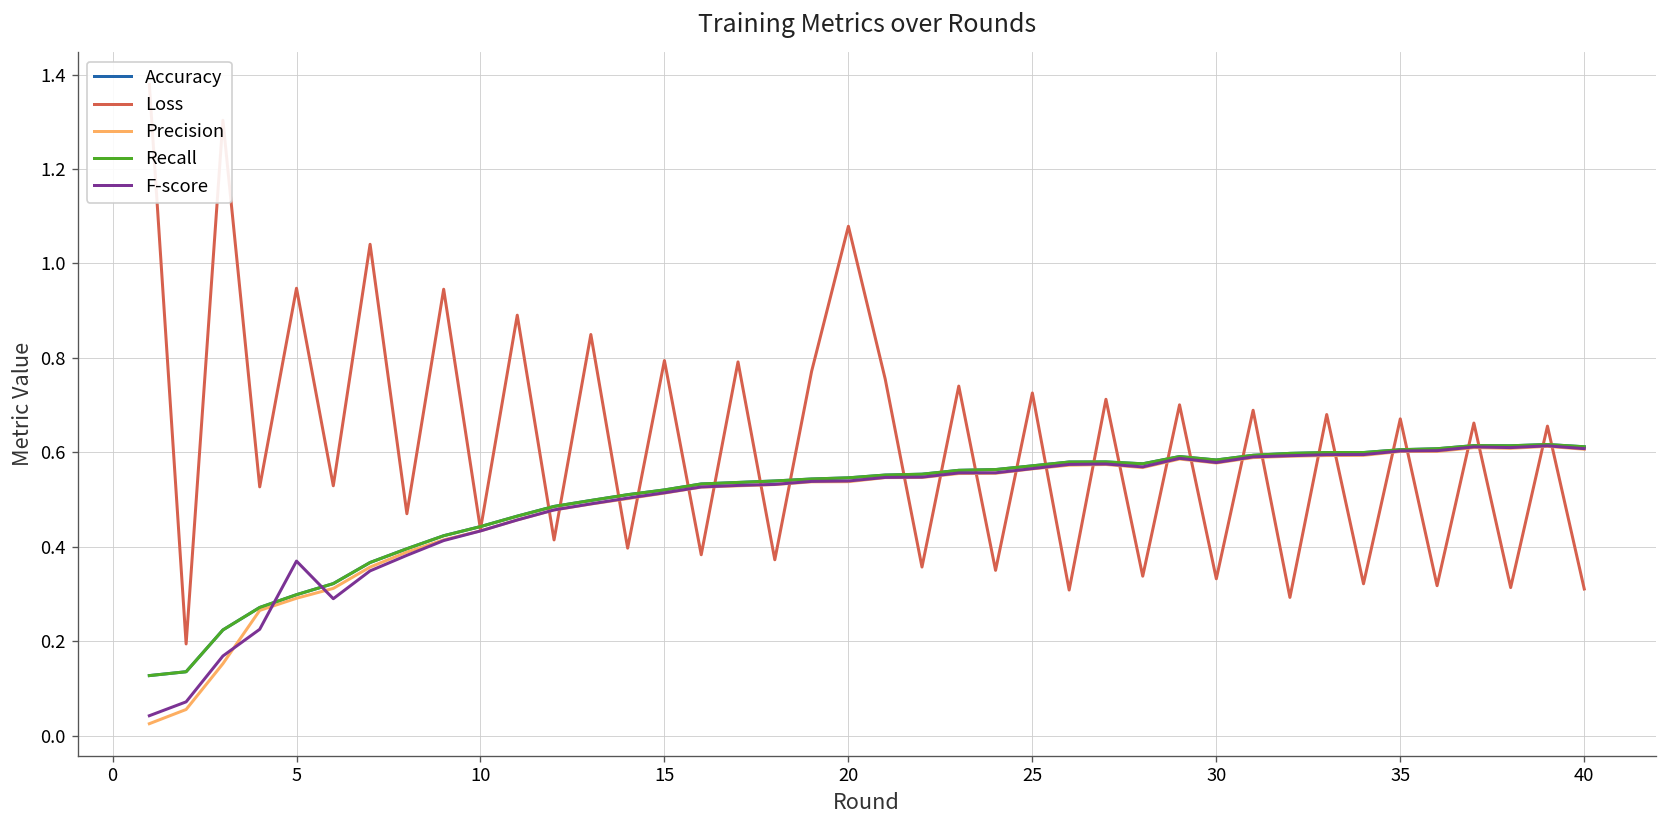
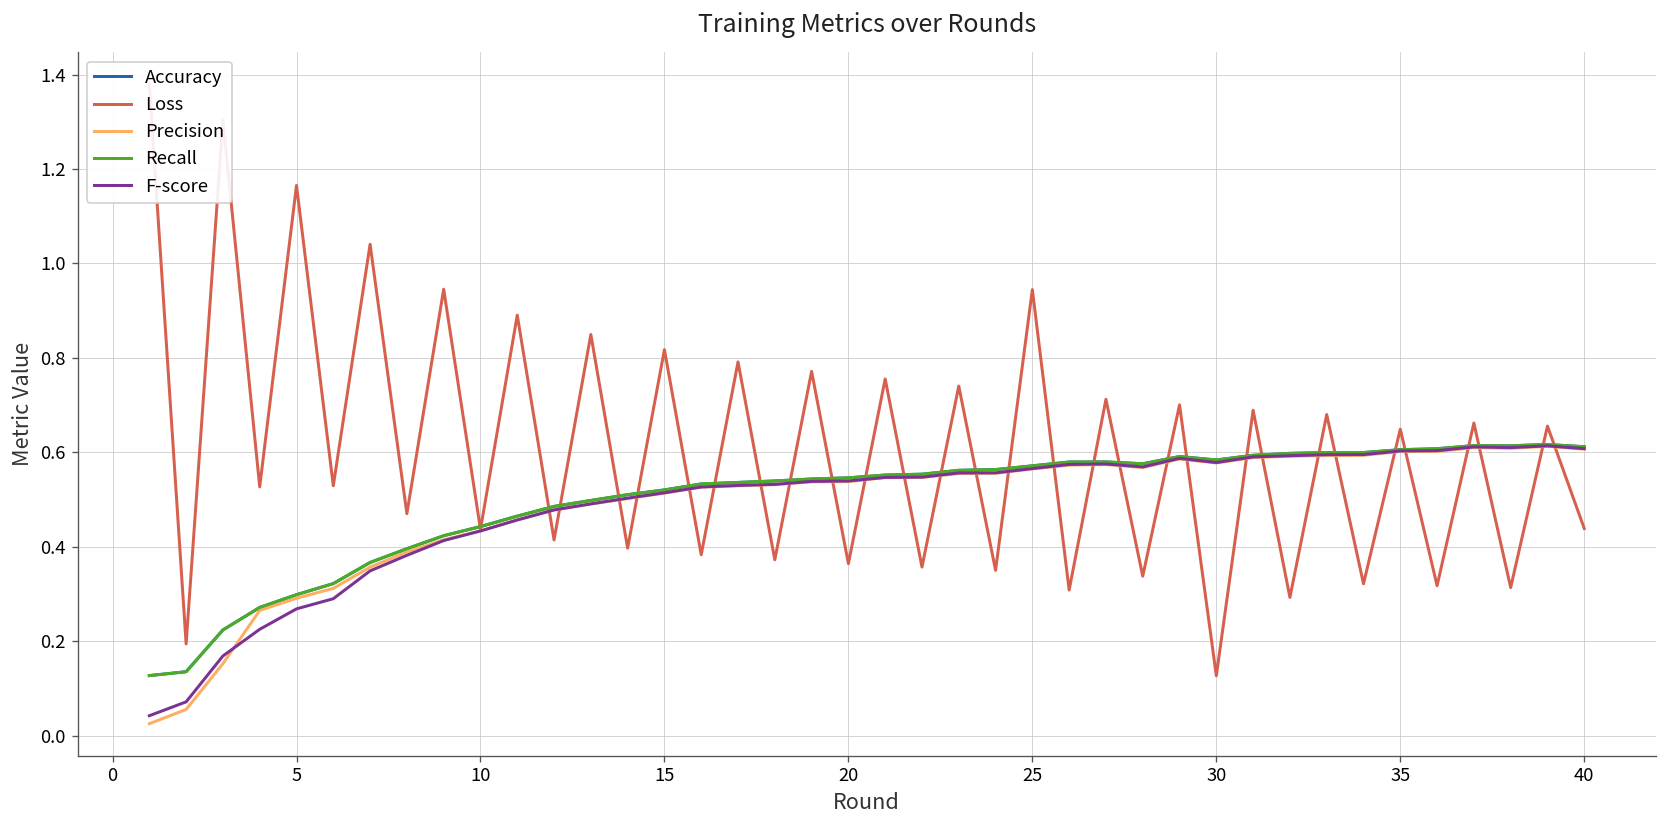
  {
    "Recall": {
      "5": 0.30,
      "20": 0.55
    },
    "Loss": {
-     "5": 0.95,
-     "15": 0.79,
-     "20": 1.08,
-     "25": 0.73,
-     "30": 0.33,
-     "35": 0.67,
-     "40": 0.31
+     "5": 1.17,
+     "15": 0.82,
+     "20": 0.36,
+     "25": 0.94,
+     "30": 0.13,
+     "35": 0.65,
+     "40": 0.44
    },
    "Precision": {
      "5": 0.29
    },
    "F-score": {
-     "5": 0.37
+     "5": 0.27
    }
  }
